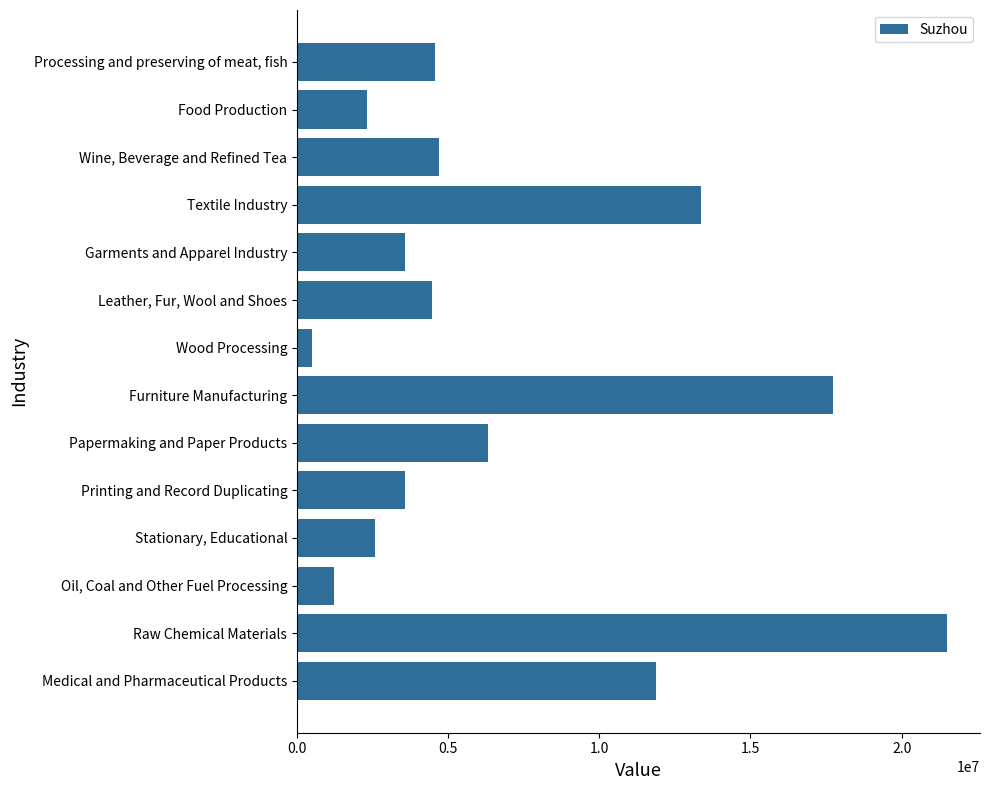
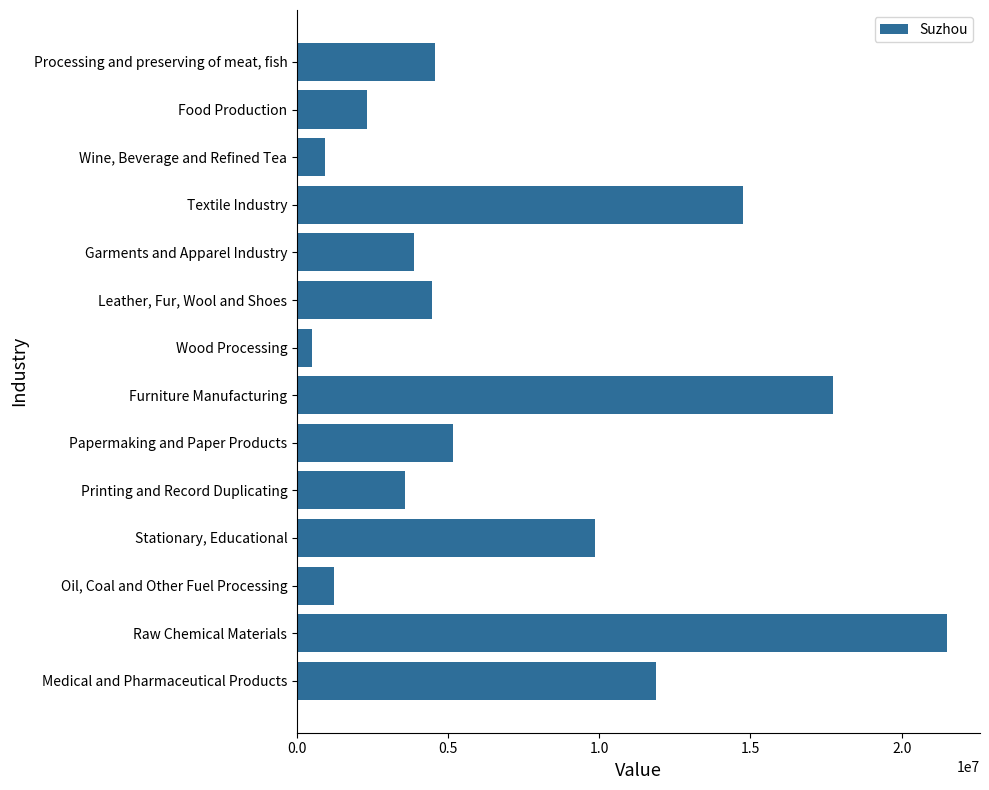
  {
    "Processing and preserving of meat, fish": 4600000,
    "Food Production": 2300000,
-   "Wine, Beverage and Refined Tea": 4700000,
-   "Textile Industry": 13400000,
-   "Garments and Apparel Industry": 3600000,
+   "Wine, Beverage and Refined Tea": 900000,
+   "Textile Industry": 14700000,
+   "Garments and Apparel Industry": 3900000,
    "Leather, Fur, Wool and Shoes": 4500000,
    "Wood Processing": 500000,
    "Furniture Manufacturing": 17700000,
-   "Papermaking and Paper Products": 6300000,
+   "Papermaking and Paper Products": 5200000,
    "Printing and Record Duplicating": 3600000,
-   "Stationary, Educational": 2600000,
+   "Stationary, Educational": 9900000,
    "Oil, Coal and Other Fuel Processing": 1200000,
    "Raw Chemical Materials": 21500000,
    "Medical and Pharmaceutical Products": 11900000
  }
